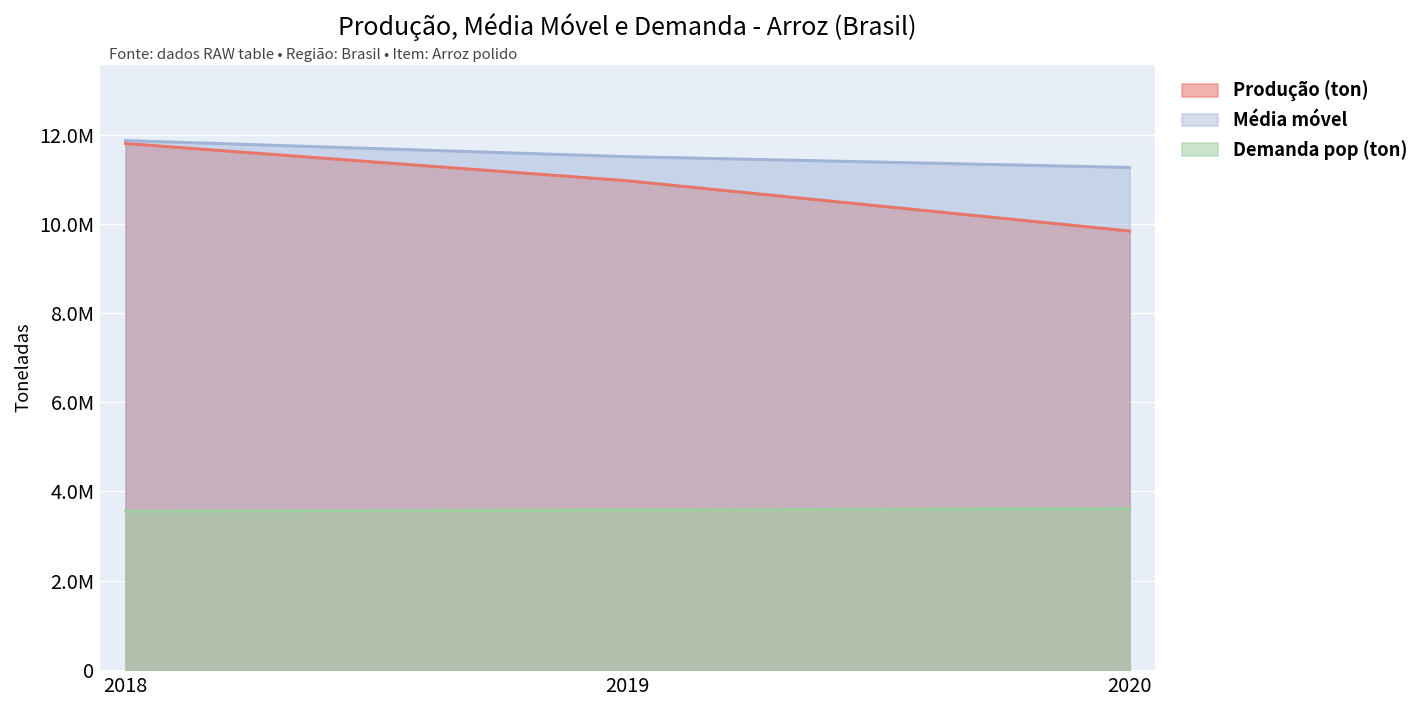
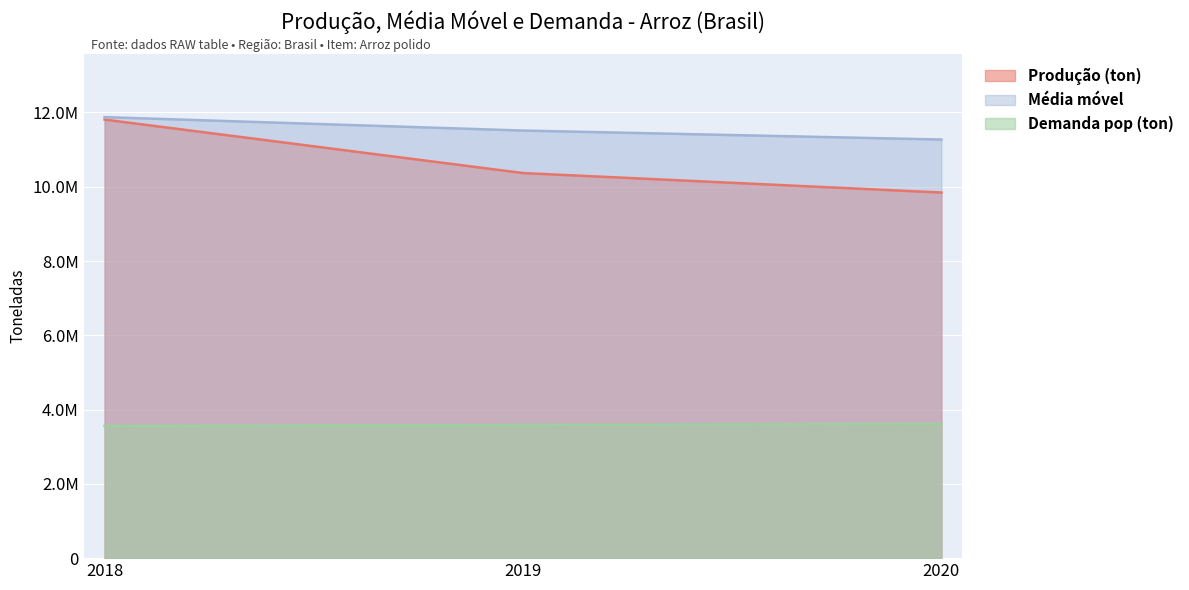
  {
    "Produção (ton)": {
-     "2019": 11000000,
+     "2019": 10400000,
      "2020": 9800000
    }
  }
